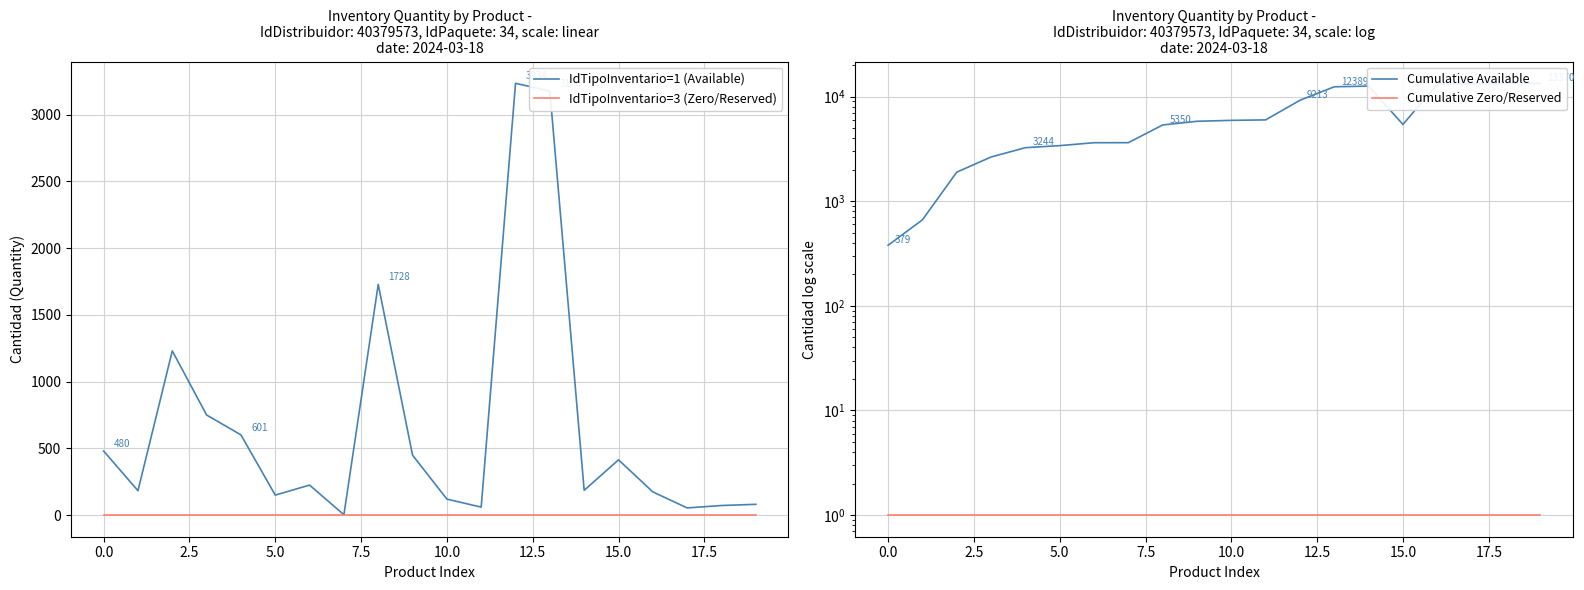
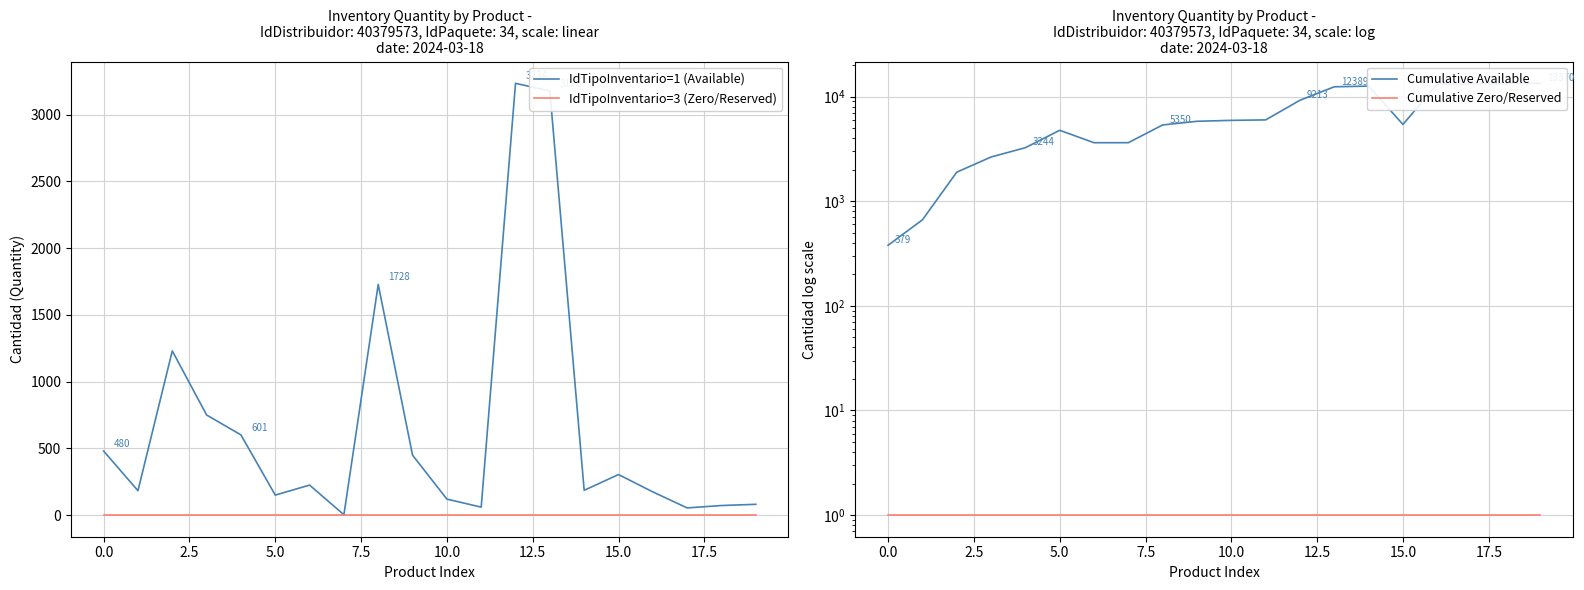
  {
    "Inventory Quantity by Product - IdDistribuidor: 40379573, IdPaquete: 34, scale: linear date: 2024-03-18": {
      "IdTipoInventario=1 (Available)": {
        "5.0": 150,
        "10.0": 120,
-       "15.0": 410
+       "15.0": 300
      },
      "IdTipoInventario=3 (Zero/Reserved)": {
        "0.0": 0,
        "5.0": 0,
        "10.0": 0,
        "15.0": 0
      }
    },
    "Inventory Quantity by Product - IdDistribuidor: 40379573, IdPaquete: 34, scale: log date: 2024-03-18": {
      "Cumulative Available": {
-       "5.0": 3400,
+       "5.0": 5000,
        "10.0": 6000,
        "15.0": 5000
      },
      "Cumulative Zero/Reserved": {
        "0.0": 1,
        "5.0": 1,
        "10.0": 1,
        "15.0": 1
      }
    }
  }
